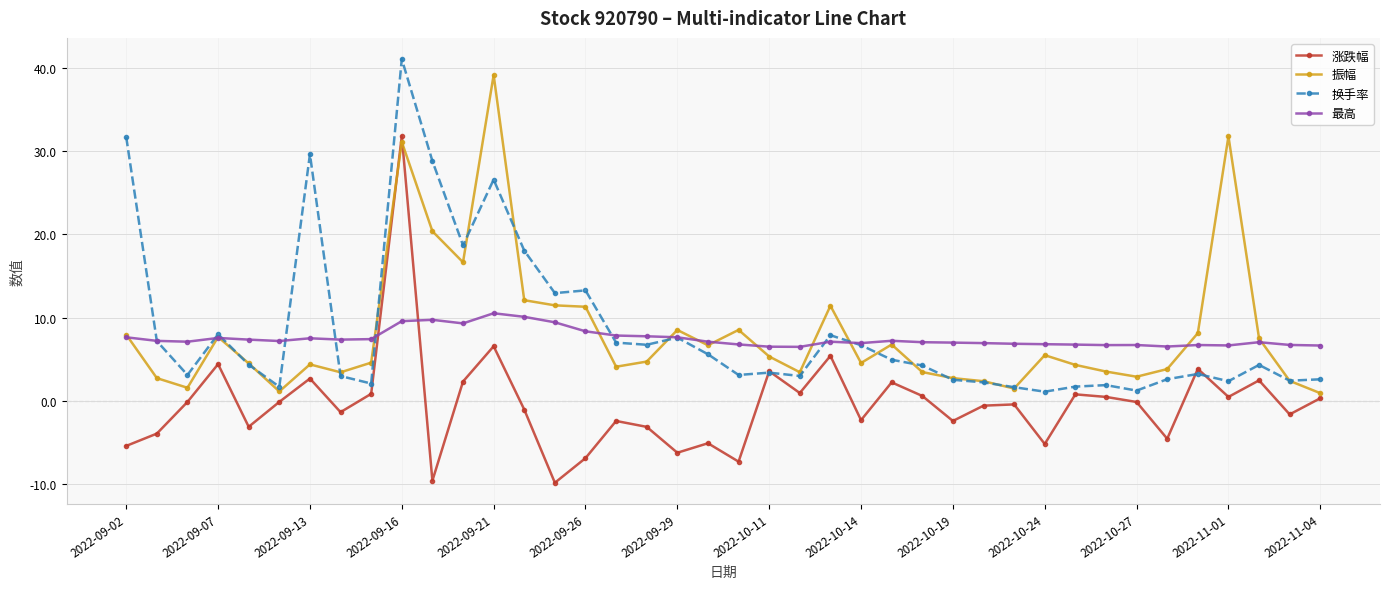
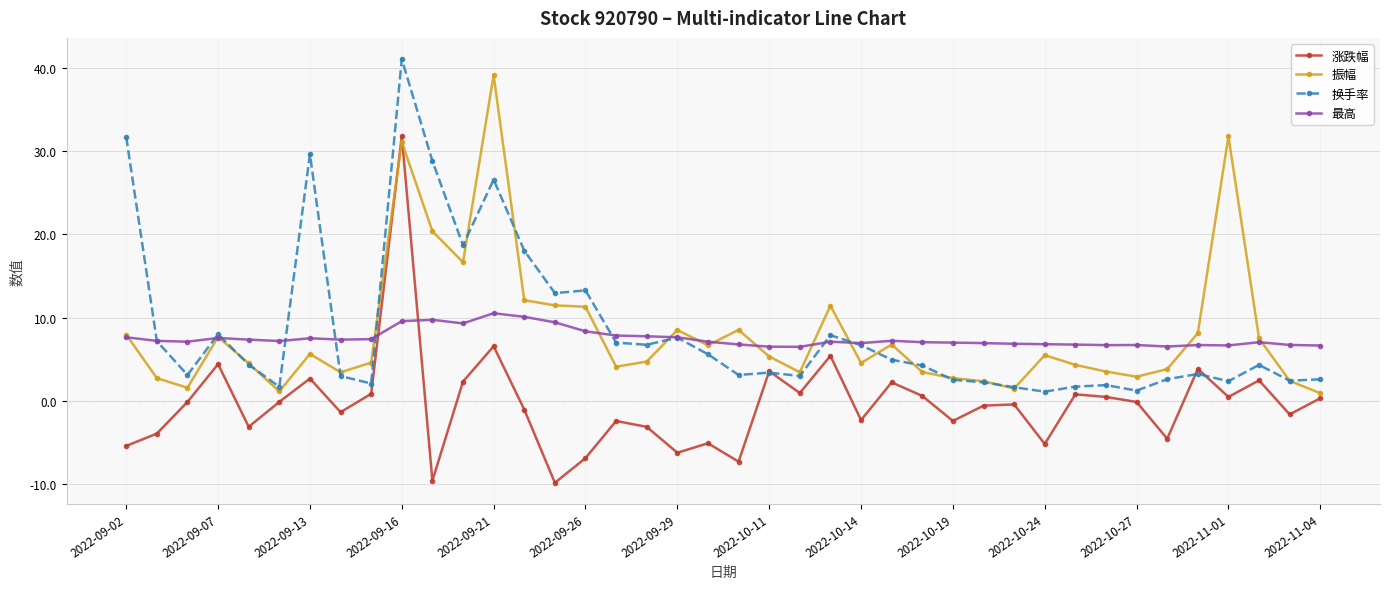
  {
    "涨跌幅": {
      "2022-09-02": -5,
      "2022-09-07": 4,
      "2022-09-13": 3,
      "2022-09-16": 32,
      "2022-09-21": 7,
      "2022-09-26": -7,
      "2022-09-29": -6,
      "2022-10-14": -2,
      "2022-10-19": -2,
      "2022-10-24": -5,
      "2022-10-27": 0,
      "2022-11-01": 0,
      "2022-11-04": 0
    },
    "振幅": {
      "2022-09-02": 8,
-     "2022-09-13": 4,
+     "2022-09-13": 6,
      "2022-09-16": 31,
      "2022-09-21": 39,
      "2022-09-26": 11,
      "2022-09-29": 9,
      "2022-10-11": 5,
      "2022-10-14": 5,
      "2022-10-24": 5,
      "2022-10-27": 3,
      "2022-11-01": 32,
      "2022-11-04": 1
    },
    "换手率": {
      "2022-09-02": 32,
      "2022-09-07": 8,
      "2022-09-13": 30,
      "2022-09-16": 41,
      "2022-09-21": 27,
      "2022-09-26": 13,
      "2022-10-24": 1,
      "2022-10-27": 1,
      "2022-11-01": 2,
      "2022-11-04": 3
    },
    "最高": {
      "2022-09-02": 8,
      "2022-09-13": 8,
      "2022-09-16": 10,
      "2022-09-21": 11,
      "2022-09-26": 8,
      "2022-10-11": 7,
      "2022-10-19": 7,
      "2022-10-24": 7,
      "2022-10-27": 7,
      "2022-11-01": 7,
      "2022-11-04": 7
    }
  }
